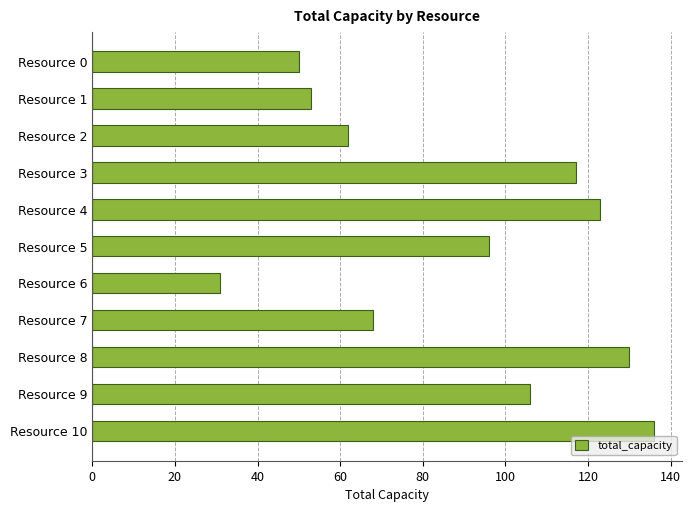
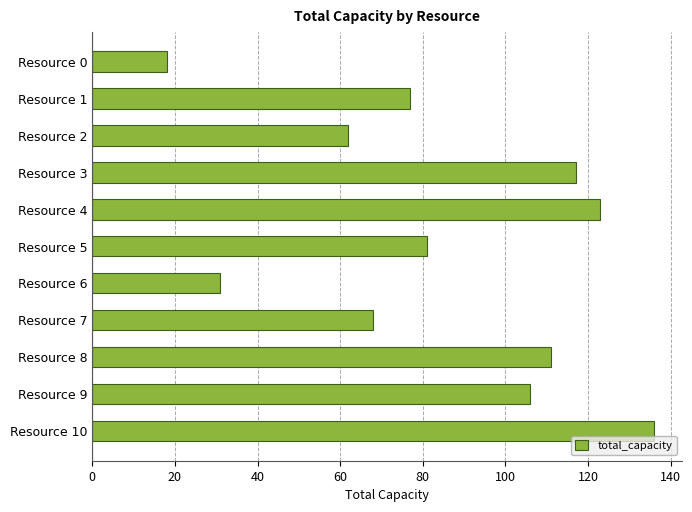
  {
-   "Resource 0": 50,
-   "Resource 1": 53,
+   "Resource 0": 18,
+   "Resource 1": 77,
    "Resource 2": 62,
    "Resource 3": 117,
    "Resource 4": 123,
-   "Resource 5": 96,
+   "Resource 5": 81,
    "Resource 6": 31,
    "Resource 7": 68,
-   "Resource 8": 130,
+   "Resource 8": 111,
    "Resource 9": 106,
    "Resource 10": 136
  }
